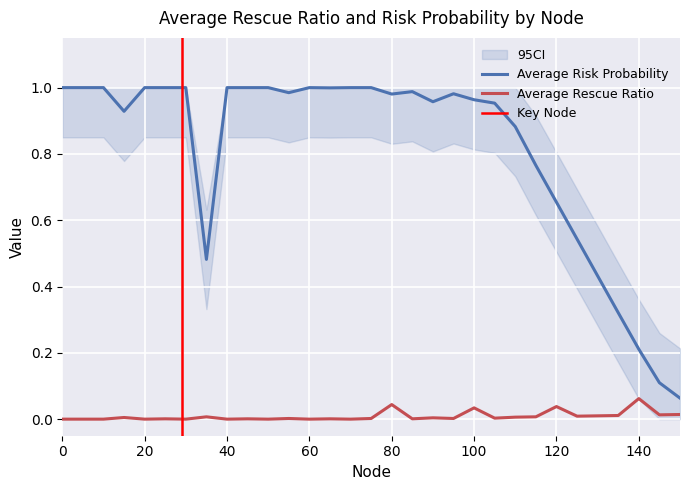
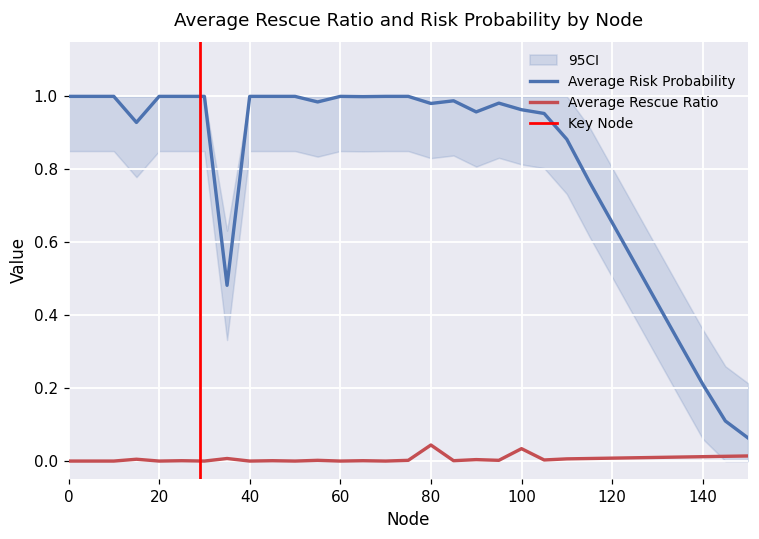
  {
    "Average Rescue Ratio": {
      "0": 0.00,
      "20": 0.00,
      "40": 0.00,
      "60": 0.00,
      "80": 0.04,
      "100": 0.03,
-     "120": 0.04,
-     "140": 0.06
+     "120": 0.01,
+     "140": 0.01
    }
  }
